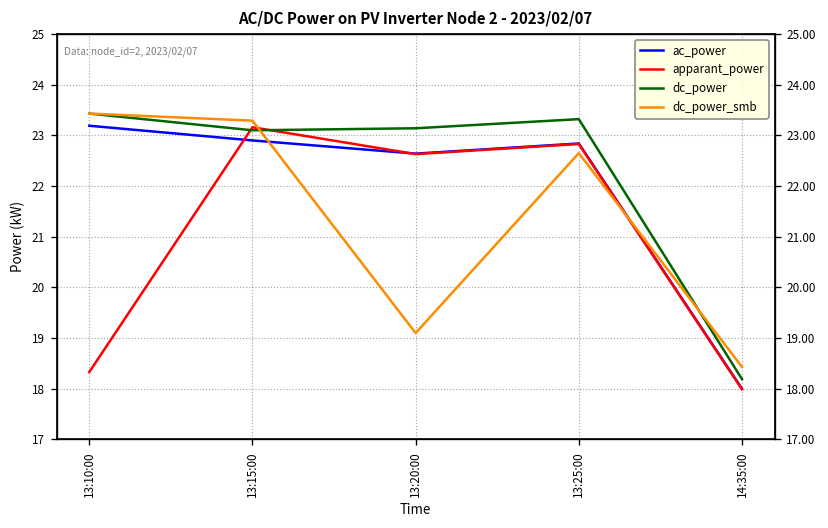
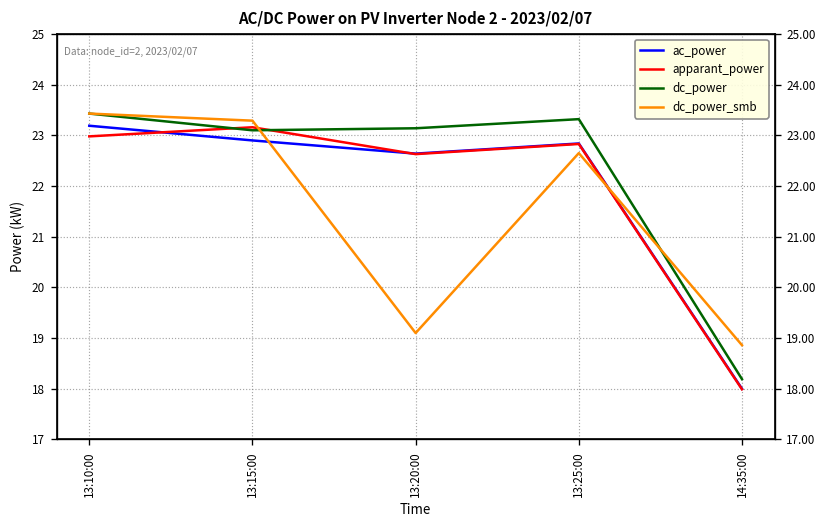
  {
    "ac_power": {
      "13:10:00": 23.2,
      "13:15:00": 22.9
    },
    "apparant_power": {
-     "13:10:00": 18.3,
+     "13:10:00": 23.0,
      "13:15:00": 23.2
    },
    "dc_power": {
      "13:15:00": 23.1,
      "13:20:00": 23.1,
      "13:25:00": 23.3,
      "14:35:00": 18.2
    },
    "dc_power_smb": {
      "13:15:00": 23.3,
      "13:20:00": 19.1,
      "13:25:00": 22.7,
-     "14:35:00": 18.4
+     "14:35:00": 18.9
    }
  }
